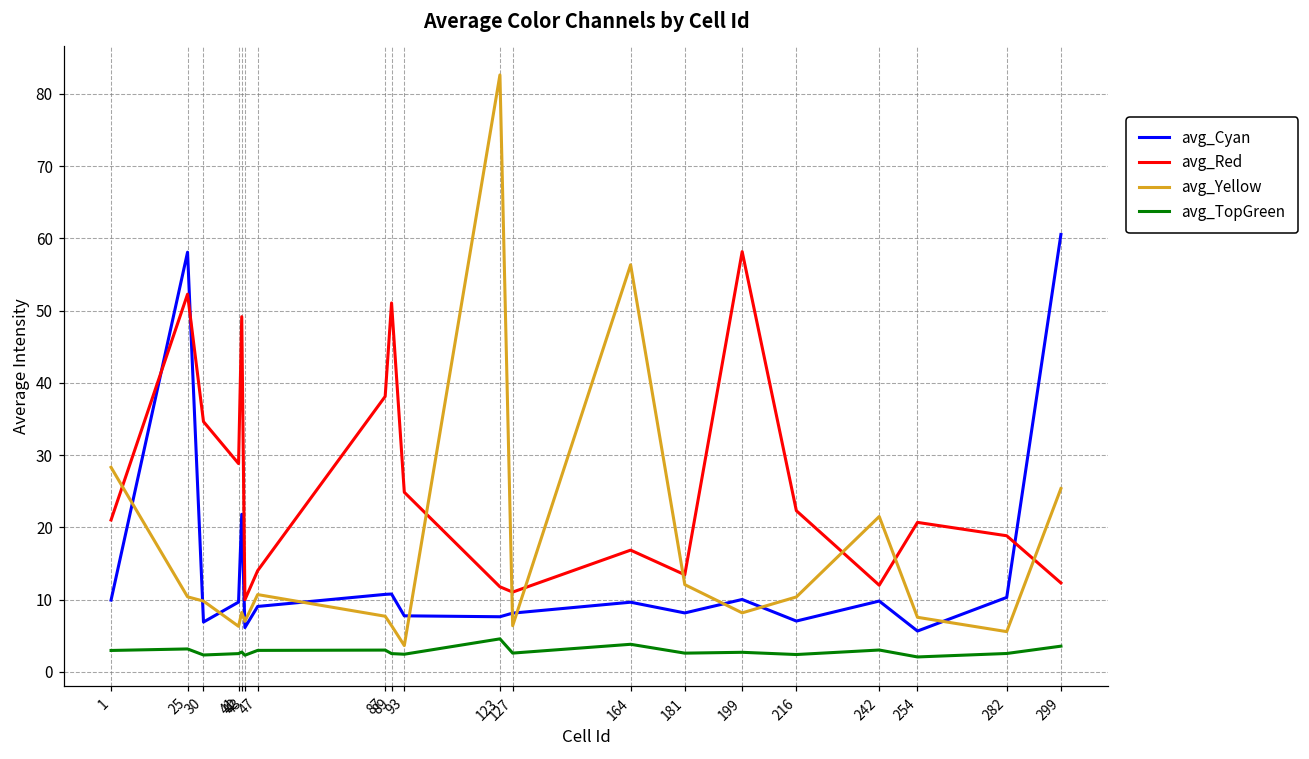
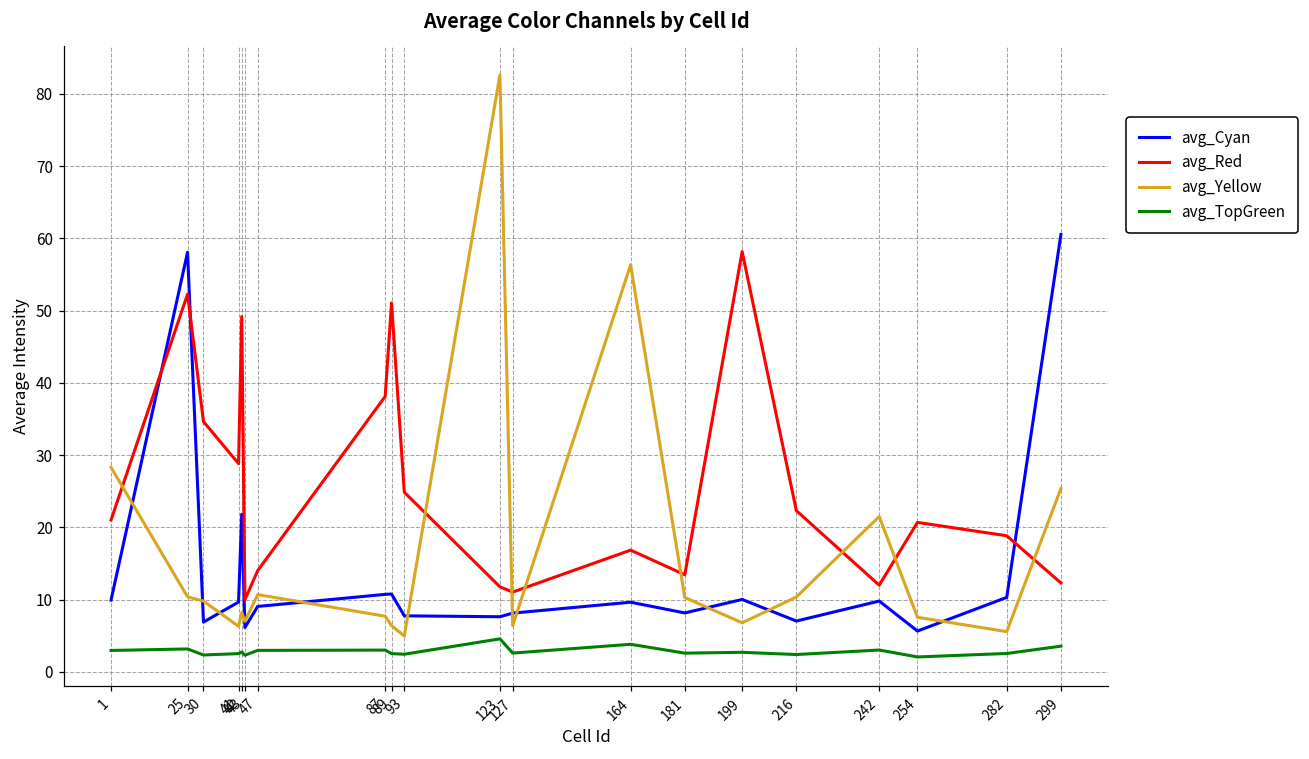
  {
    "avg_Cyan": {
      "1": 10,
      "25": 58,
      "30": 7,
      "41": 10,
      "42": 22,
      "43": 6,
      "47": 9,
      "87": 11,
      "89": 11,
      "93": 8,
      "123": 8,
      "127": 8,
      "164": 10,
      "181": 8,
      "199": 10,
      "216": 7,
      "242": 10,
      "254": 6,
      "282": 10,
      "299": 61
    },
    "avg_Red": {
      "1": 21,
      "25": 52,
      "30": 35,
      "41": 29,
      "42": 49,
      "43": 10,
      "47": 14,
      "87": 38,
      "89": 51,
      "93": 25,
      "123": 12,
      "127": 11,
      "164": 17,
      "181": 13,
      "199": 58,
      "216": 22,
      "242": 12,
      "254": 21,
      "282": 19,
      "299": 12
    },
    "avg_Yellow": {
      "1": 28,
      "25": 10,
      "30": 10,
      "41": 6,
      "42": 8,
      "43": 7,
      "47": 11,
      "87": 8,
      "89": 6,
-     "93": 4,
+     "93": 5,
      "123": 83,
      "127": 6,
      "164": 56,
-     "181": 12,
-     "199": 8,
+     "181": 10,
+     "199": 7,
      "216": 10,
      "242": 21,
      "254": 8,
      "282": 6,
      "299": 25
    },
    "avg_TopGreen": {
      "1": 3,
      "25": 3,
      "30": 2,
      "41": 3,
      "42": 3,
      "43": 2,
      "47": 3,
      "87": 3,
      "89": 3,
      "93": 2,
      "123": 5,
      "127": 3,
      "164": 4,
      "181": 3,
      "199": 3,
      "216": 2,
      "242": 3,
      "254": 2,
      "282": 3,
      "299": 4
    }
  }
